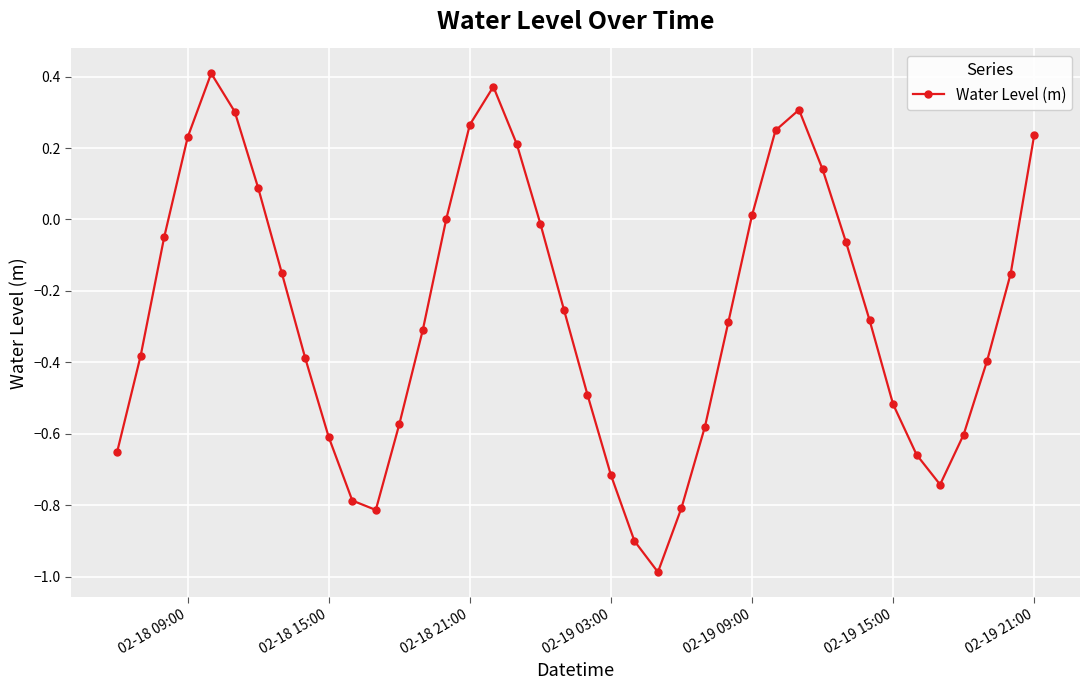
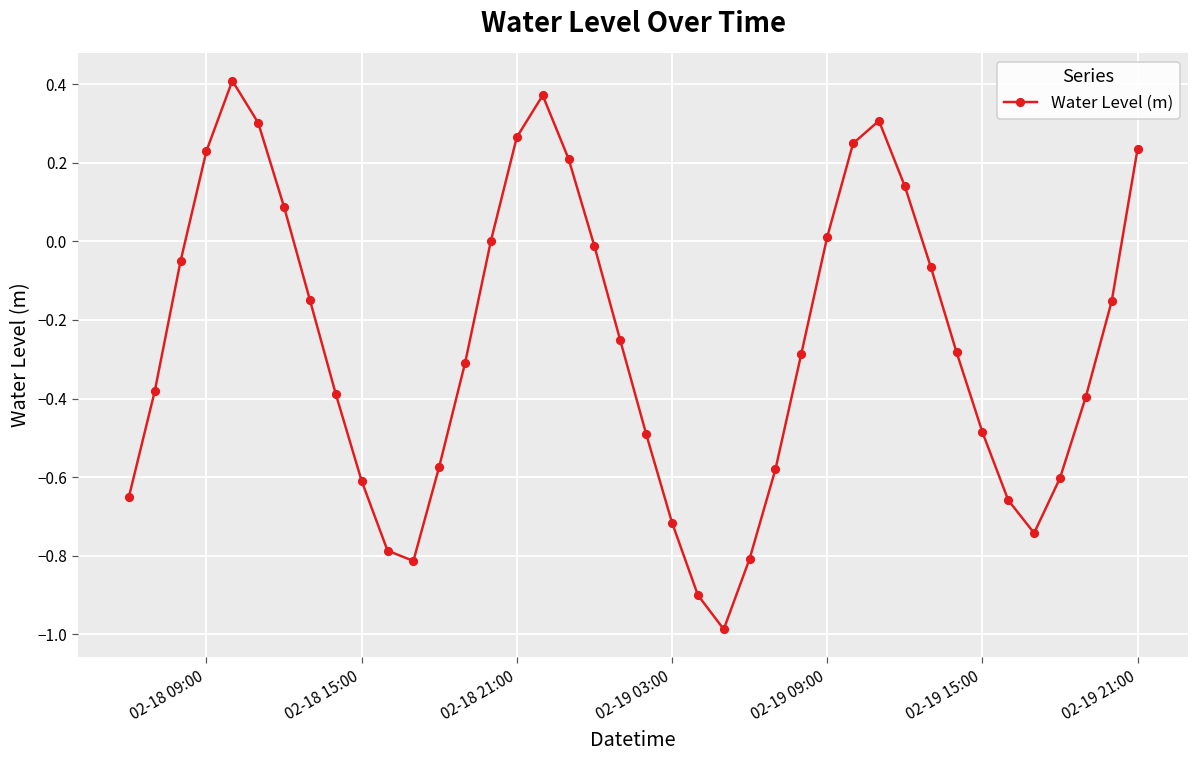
  {
    "02-18 09:00": 0.23,
    "02-18 15:00": -0.61,
    "02-18 21:00": 0.27,
    "02-19 03:00": -0.72,
    "02-19 09:00": 0.01,
-   "02-19 15:00": -0.52,
+   "02-19 15:00": -0.49,
    "02-19 21:00": 0.24
  }
